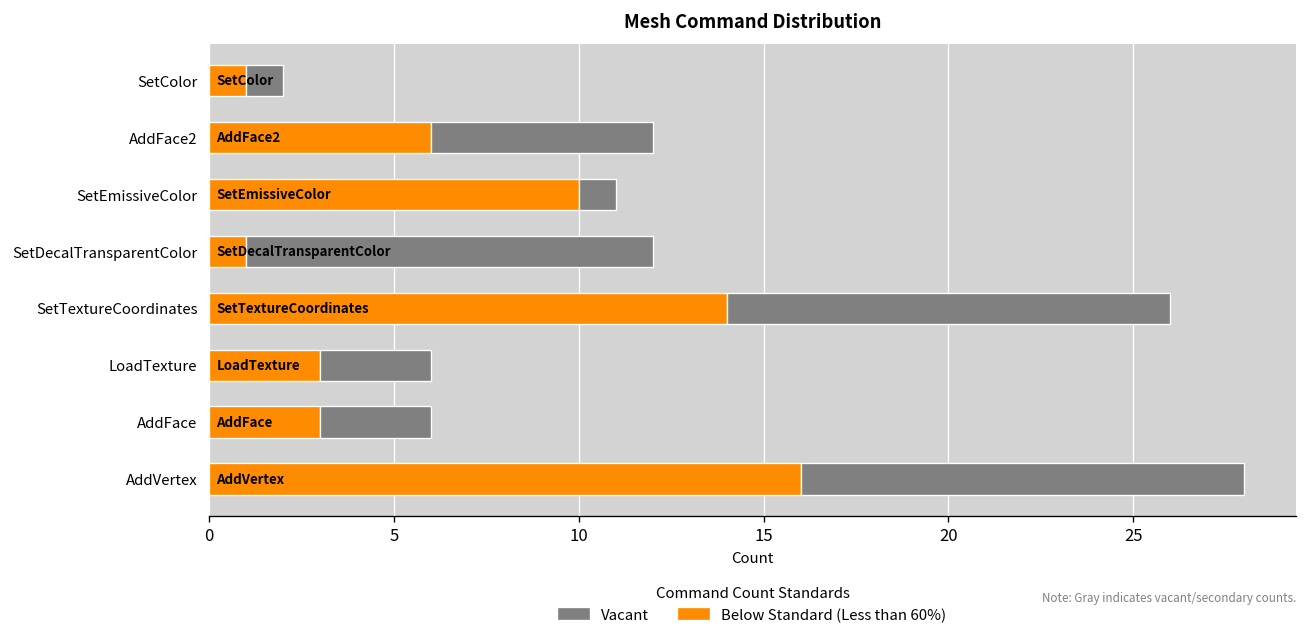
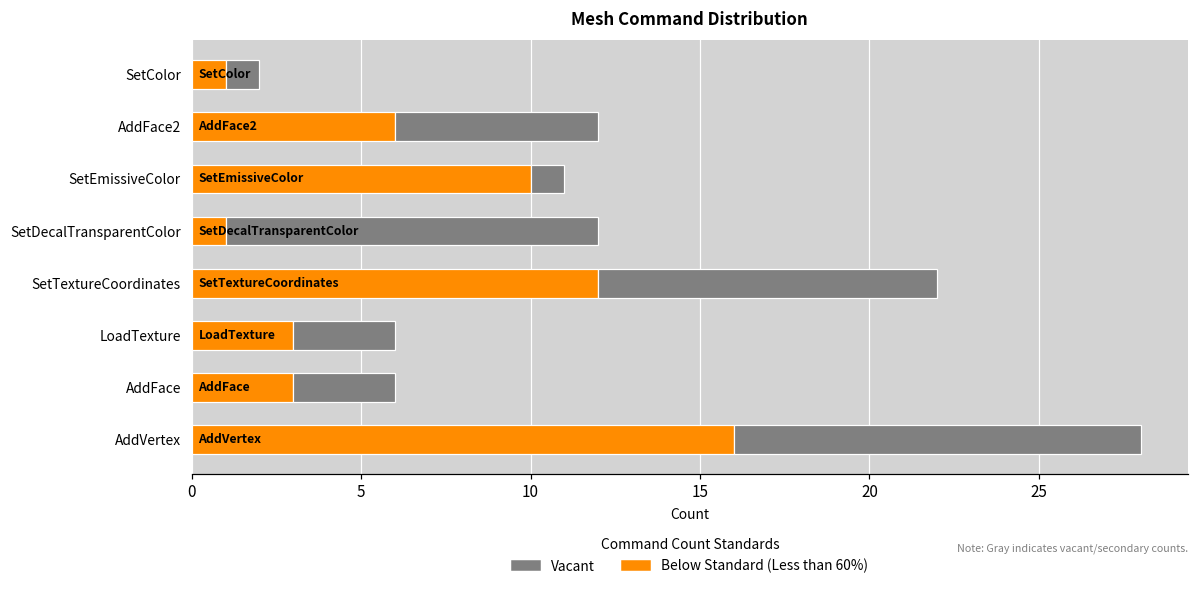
  {
    "Below Standard (Less than 60%)": {
      "SetColor": 1,
      "AddFace2": 6,
      "SetEmissiveColor": 10,
      "SetDecalTransparentColor": 1,
-     "SetTextureCoordinates": 14,
+     "SetTextureCoordinates": 12,
      "LoadTexture": 3,
      "AddFace": 3,
      "AddVertex": 16
    },
    "Vacant": {
      "SetColor": 1,
      "AddFace2": 6,
      "SetEmissiveColor": 1,
      "SetDecalTransparentColor": 11,
-     "SetTextureCoordinates": 12,
+     "SetTextureCoordinates": 10,
      "LoadTexture": 3,
      "AddFace": 3,
      "AddVertex": 12
    }
  }
